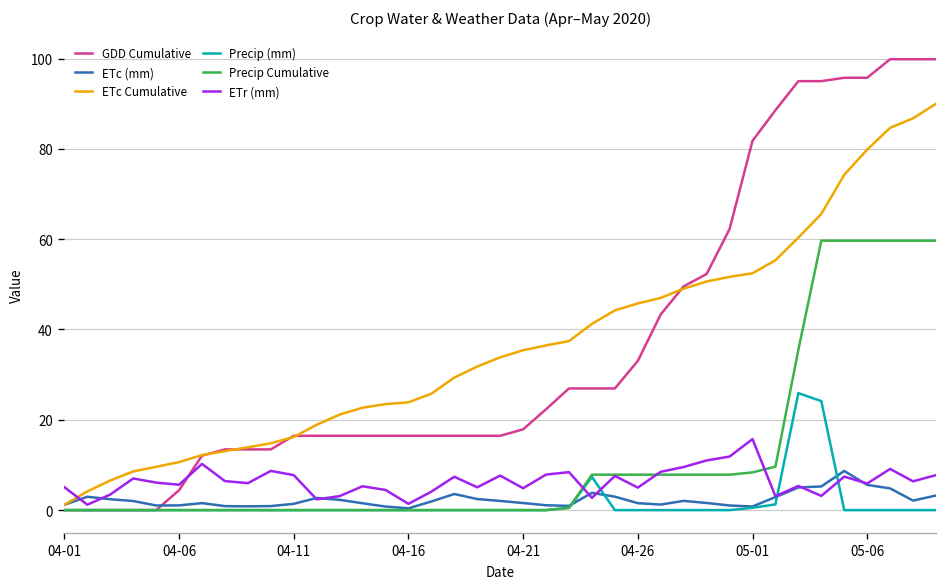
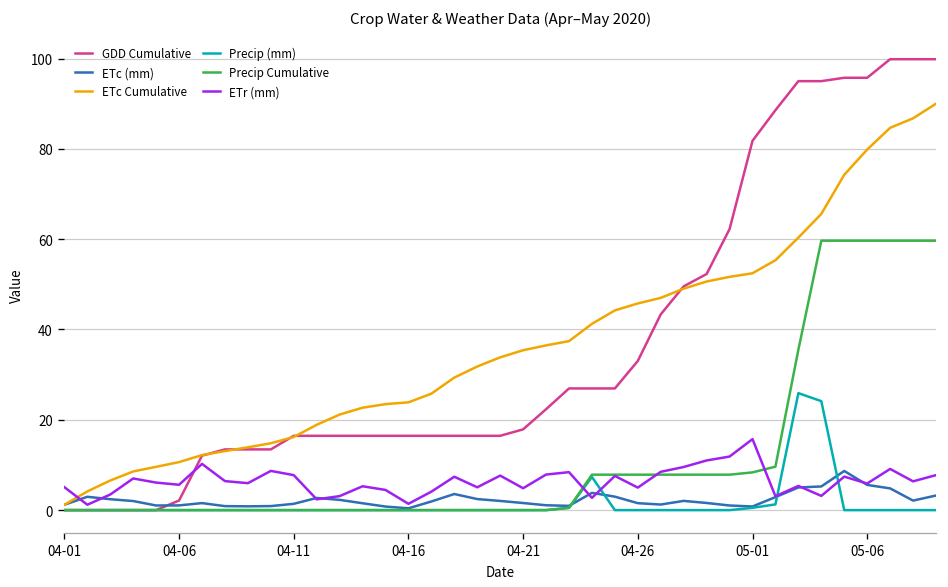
  {
    "GDD Cumulative": {
-     "04-06": 4,
+     "04-06": 2,
      "04-16": 16,
      "04-21": 18,
      "04-26": 33,
      "05-01": 82,
      "05-06": 96
    },
    "ETc (mm)": {
      "04-06": 1,
      "04-11": 1,
      "04-21": 2,
      "04-26": 2
    },
    "ETc Cumulative": {
      "04-06": 11,
      "04-16": 24,
      "04-21": 35,
      "04-26": 46,
      "05-01": 52,
      "05-06": 80
    },
    "Precip (mm)": {
      "04-26": 0,
      "05-06": 0
    },
    "Precip Cumulative": {
      "04-26": 8,
      "05-01": 8,
      "05-06": 60
    },
    "ETr (mm)": {
      "04-01": 5,
      "04-06": 6,
      "04-11": 8,
      "04-16": 1,
      "04-21": 5,
      "04-26": 5,
      "05-01": 16
    }
  }
